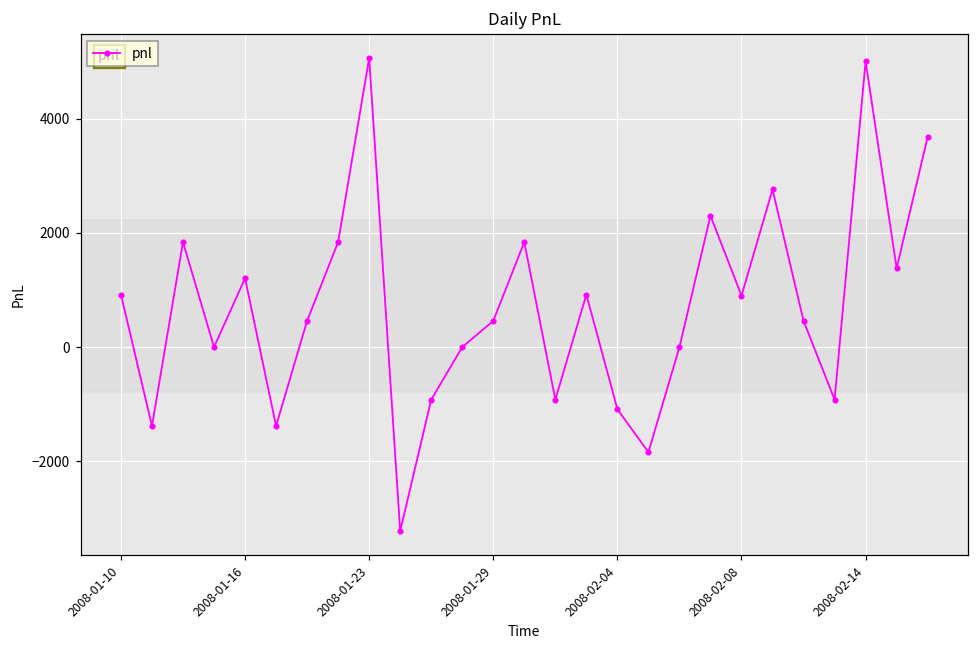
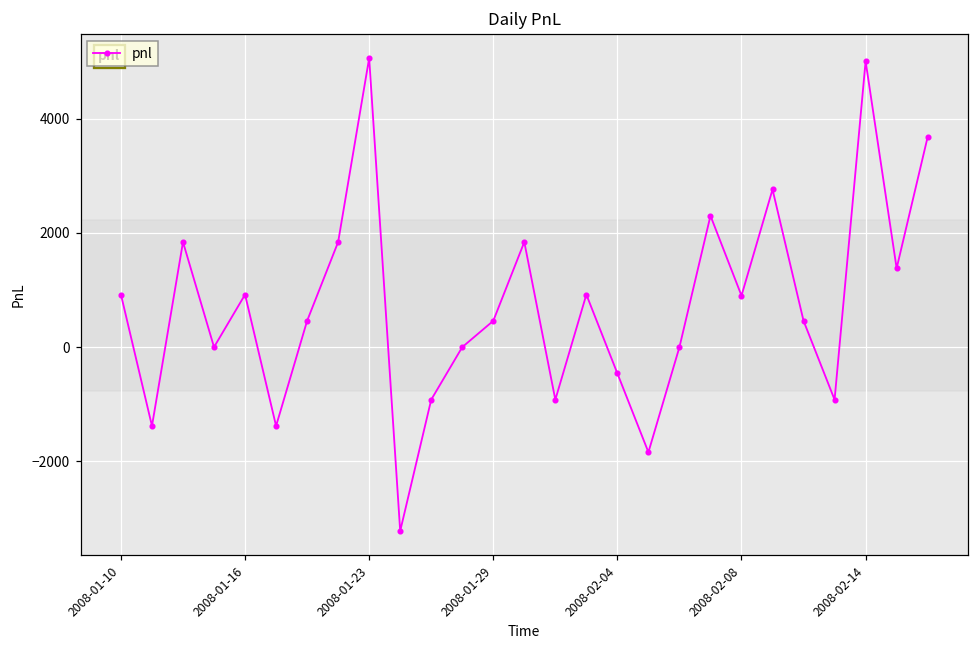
  {
    "2008-01-10": 900,
-   "2008-01-16": 1200,
+   "2008-01-16": 900,
    "2008-01-23": 5100,
    "2008-01-29": 500,
-   "2008-02-04": -1100,
+   "2008-02-04": -500,
    "2008-02-08": 900,
    "2008-02-14": 5000
  }
